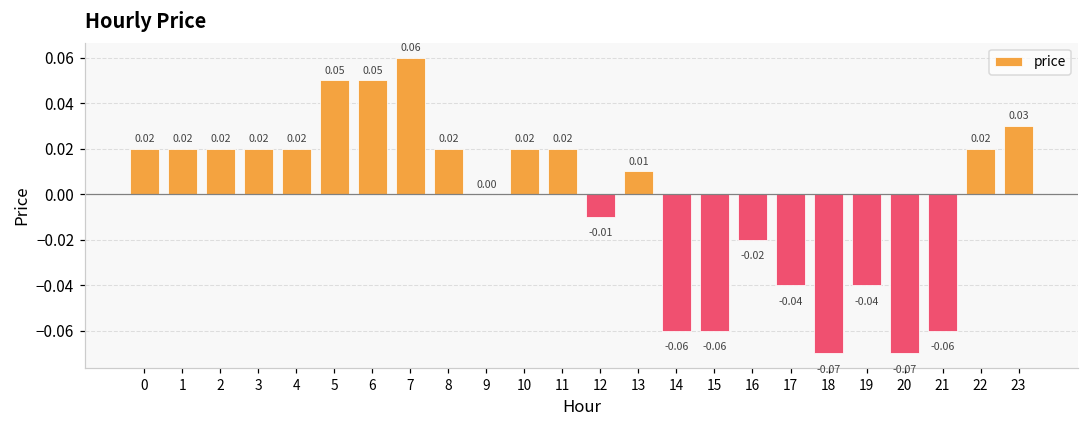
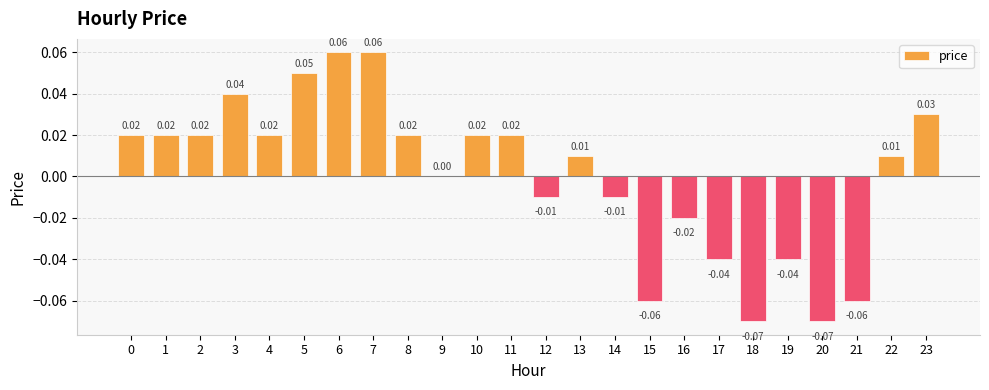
  {
    "0": 0.02,
    "1": 0.02,
    "2": 0.02,
-   "3": 0.02,
+   "3": 0.04,
    "4": 0.02,
    "5": 0.05,
-   "6": 0.05,
+   "6": 0.06,
    "7": 0.06,
    "8": 0.02,
    "9": 0.00,
    "10": 0.02,
    "11": 0.02,
    "12": -0.01,
    "13": 0.01,
-   "14": -0.06,
+   "14": -0.01,
    "15": -0.06,
    "16": -0.02,
    "17": -0.04,
    "18": -0.07,
    "19": -0.04,
    "20": -0.07,
    "21": -0.06,
-   "22": 0.02,
+   "22": 0.01,
    "23": 0.03
  }
